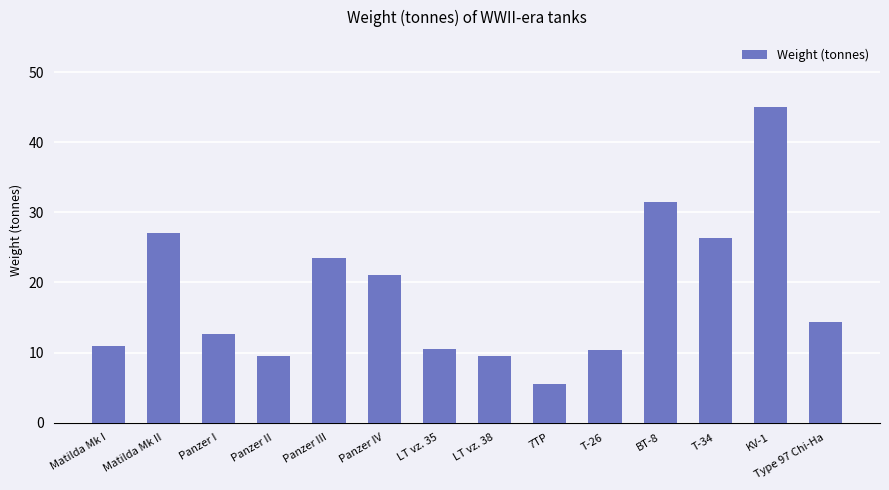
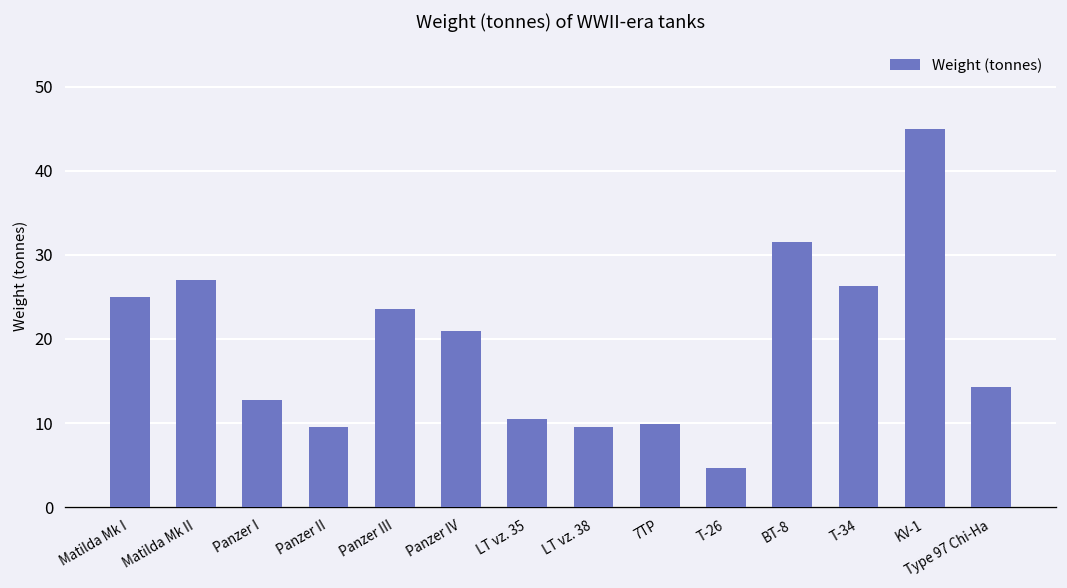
  {
-   "Matilda Mk I": 11,
+   "Matilda Mk I": 25,
    "Matilda Mk II": 27,
    "Panzer I": 13,
    "Panzer II": 10,
    "Panzer III": 24,
    "Panzer IV": 21,
    "LT vz. 35": 11,
    "LT vz. 38": 10,
-   "7TP": 6,
-   "T-26": 10,
+   "7TP": 10,
+   "T-26": 5,
    "BT-8": 32,
    "T-34": 26,
    "KV-1": 45,
    "Type 97 Chi-Ha": 14
  }
